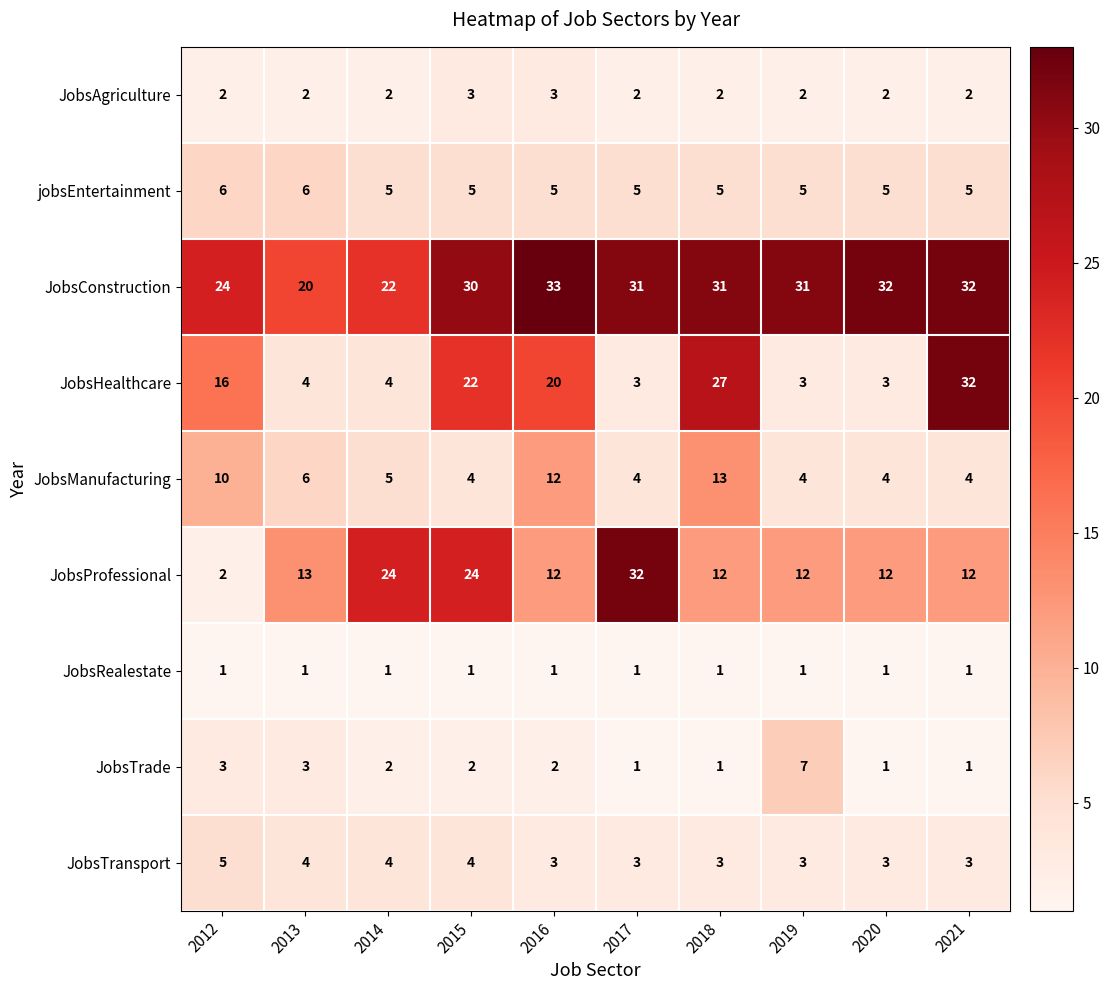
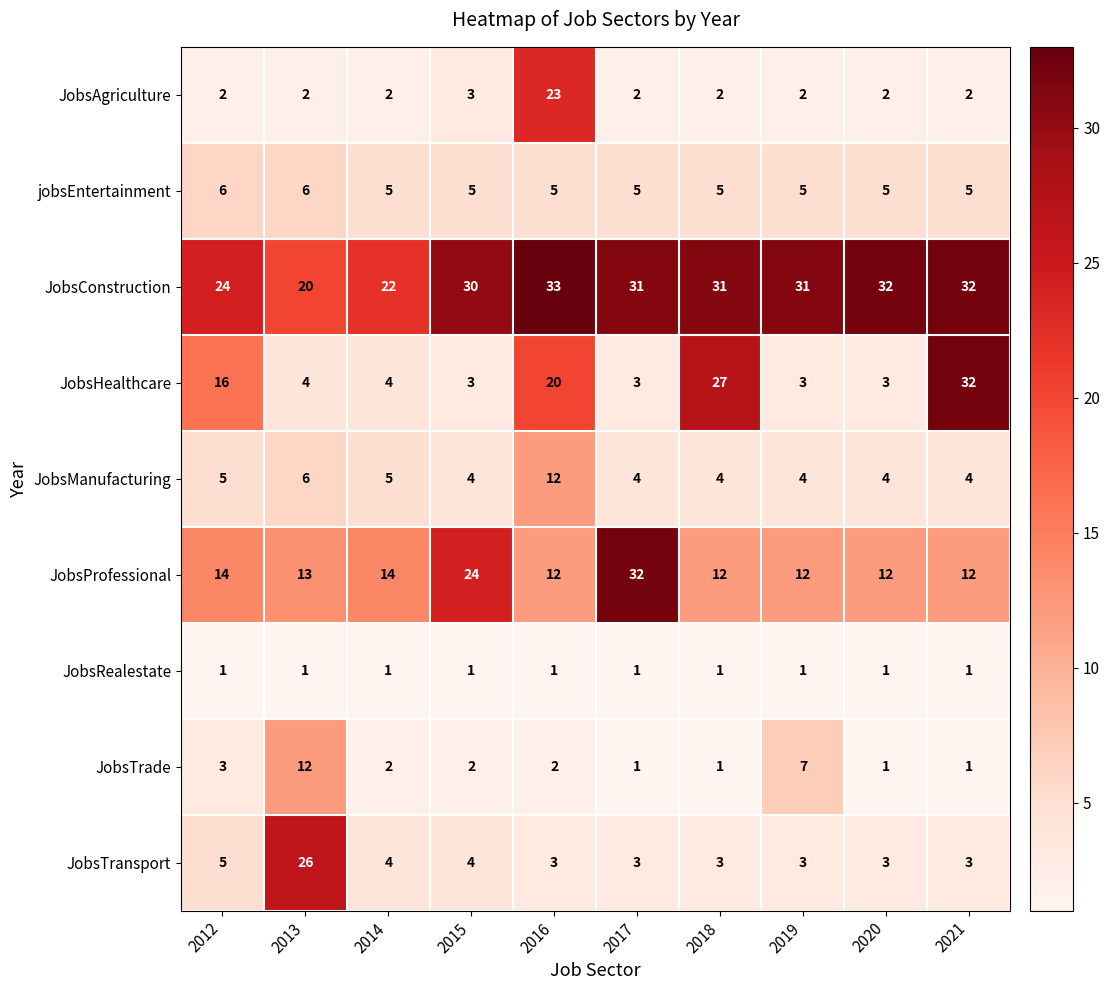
  {
    "JobsAgriculture": {
      "2012": 2,
      "2013": 2,
      "2014": 2,
      "2015": 3,
-     "2016": 3,
+     "2016": 23,
      "2017": 2,
      "2018": 2,
      "2019": 2,
      "2020": 2,
      "2021": 2
    },
    "jobsEntertainment": {
      "2012": 6,
      "2013": 6,
      "2014": 5,
      "2015": 5,
      "2016": 5,
      "2017": 5,
      "2018": 5,
      "2019": 5,
      "2020": 5,
      "2021": 5
    },
    "JobsConstruction": {
      "2012": 24,
      "2013": 20,
      "2014": 22,
      "2015": 30,
      "2016": 33,
      "2017": 31,
      "2018": 31,
      "2019": 31,
      "2020": 32,
      "2021": 32
    },
    "JobsHealthcare": {
      "2012": 16,
      "2013": 4,
      "2014": 4,
-     "2015": 22,
+     "2015": 3,
      "2016": 20,
      "2017": 3,
      "2018": 27,
      "2019": 3,
      "2020": 3,
      "2021": 32
    },
    "JobsManufacturing": {
-     "2012": 10,
+     "2012": 5,
      "2013": 6,
      "2014": 5,
      "2015": 4,
      "2016": 12,
      "2017": 4,
-     "2018": 13,
+     "2018": 4,
      "2019": 4,
      "2020": 4,
      "2021": 4
    },
    "JobsProfessional": {
-     "2012": 2,
+     "2012": 14,
      "2013": 13,
-     "2014": 24,
+     "2014": 14,
      "2015": 24,
      "2016": 12,
      "2017": 32,
      "2018": 12,
      "2019": 12,
      "2020": 12,
      "2021": 12
    },
    "JobsRealestate": {
      "2012": 1,
      "2013": 1,
      "2014": 1,
      "2015": 1,
      "2016": 1,
      "2017": 1,
      "2018": 1,
      "2019": 1,
      "2020": 1,
      "2021": 1
    },
    "JobsTrade": {
      "2012": 3,
-     "2013": 3,
+     "2013": 12,
      "2014": 2,
      "2015": 2,
      "2016": 2,
      "2017": 1,
      "2018": 1,
      "2019": 7,
      "2020": 1,
      "2021": 1
    },
    "JobsTransport": {
      "2012": 5,
-     "2013": 4,
+     "2013": 26,
      "2014": 4,
      "2015": 4,
      "2016": 3,
      "2017": 3,
      "2018": 3,
      "2019": 3,
      "2020": 3,
      "2021": 3
    }
  }
